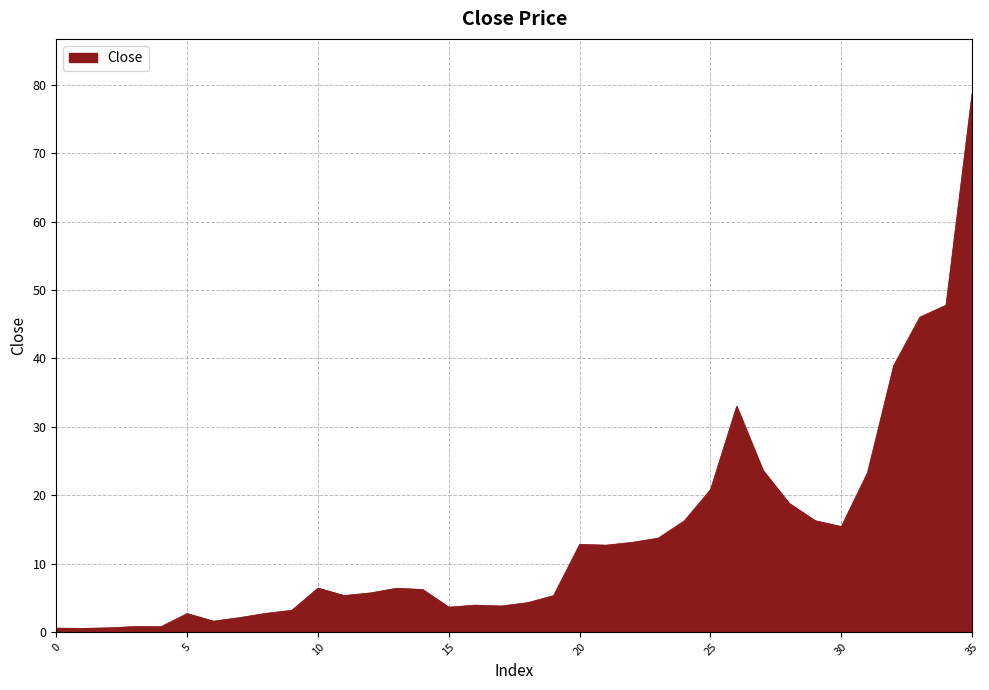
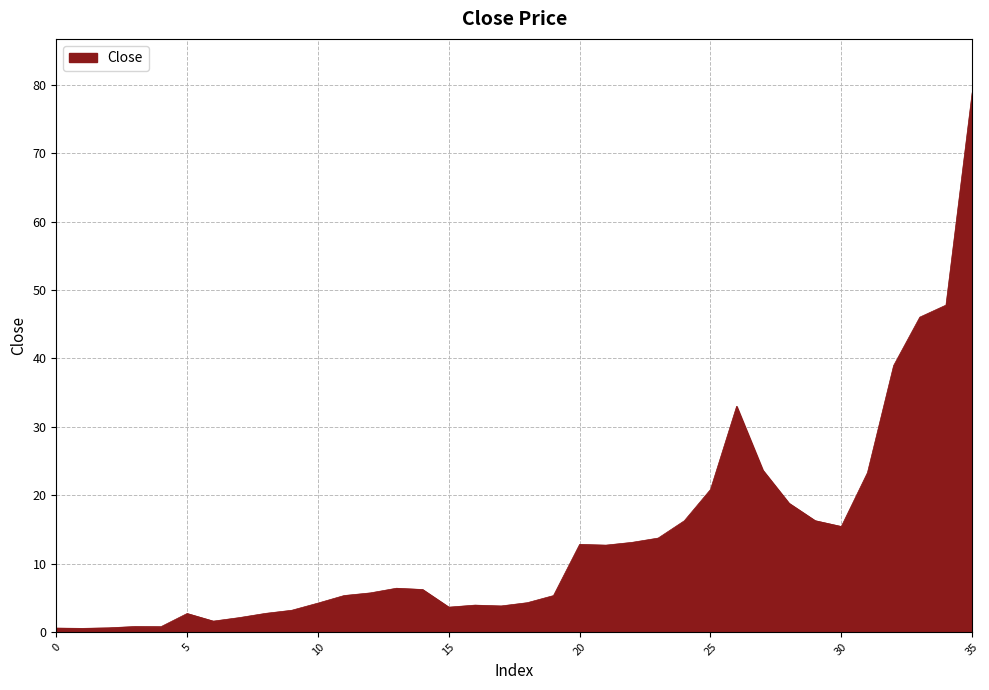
  {
    "0": 1,
    "5": 3,
-   "10": 6,
+   "10": 4,
    "15": 4,
    "20": 13,
    "25": 21,
    "30": 15,
    "35": 79
  }
